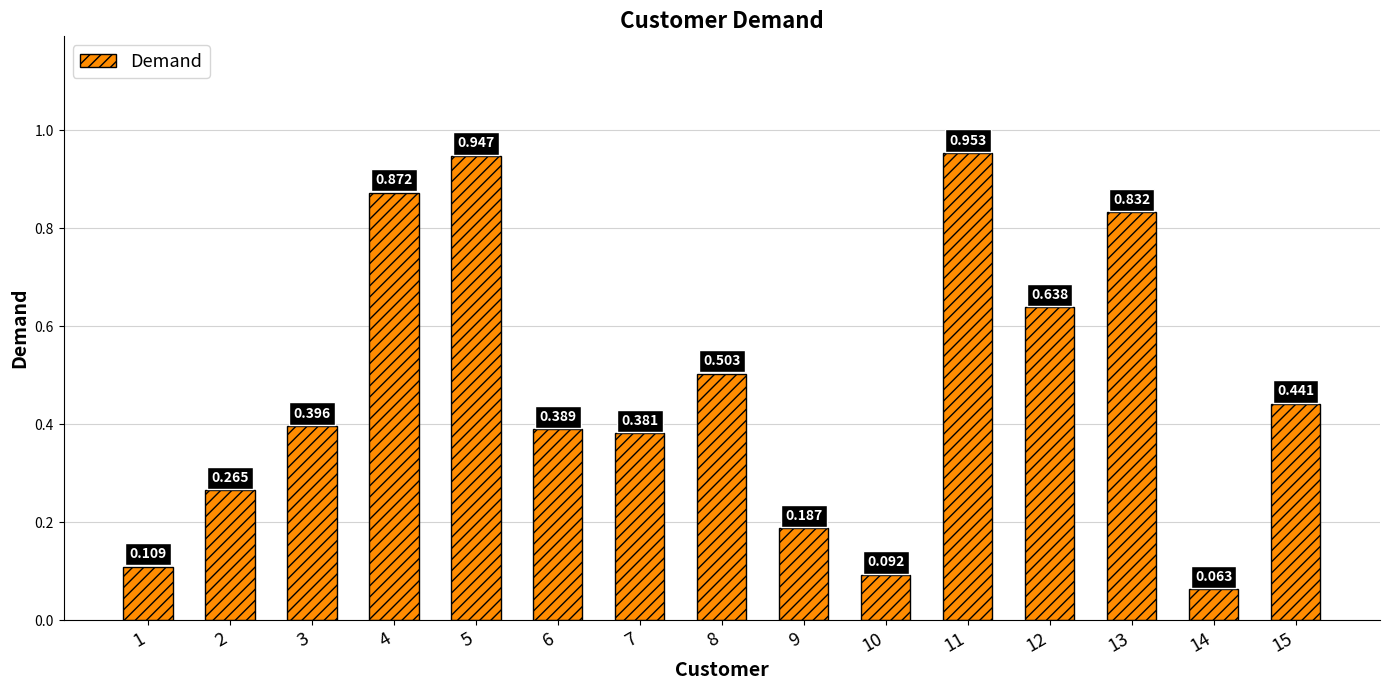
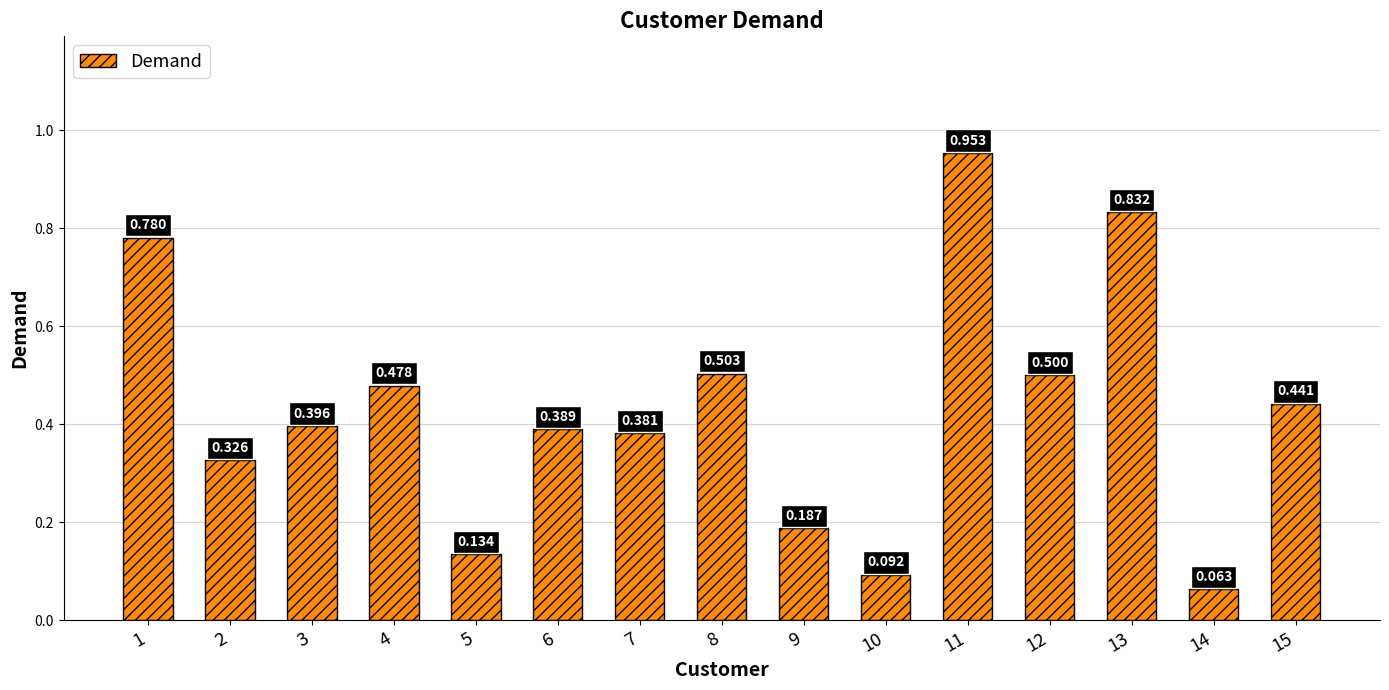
  {
-   "1": 0.109,
-   "2": 0.265,
-   "4": 0.872,
-   "5": 0.947,
-   "12": 0.638
+   "1": 0.780,
+   "2": 0.326,
+   "4": 0.478,
+   "5": 0.134,
+   "12": 0.500
  }
